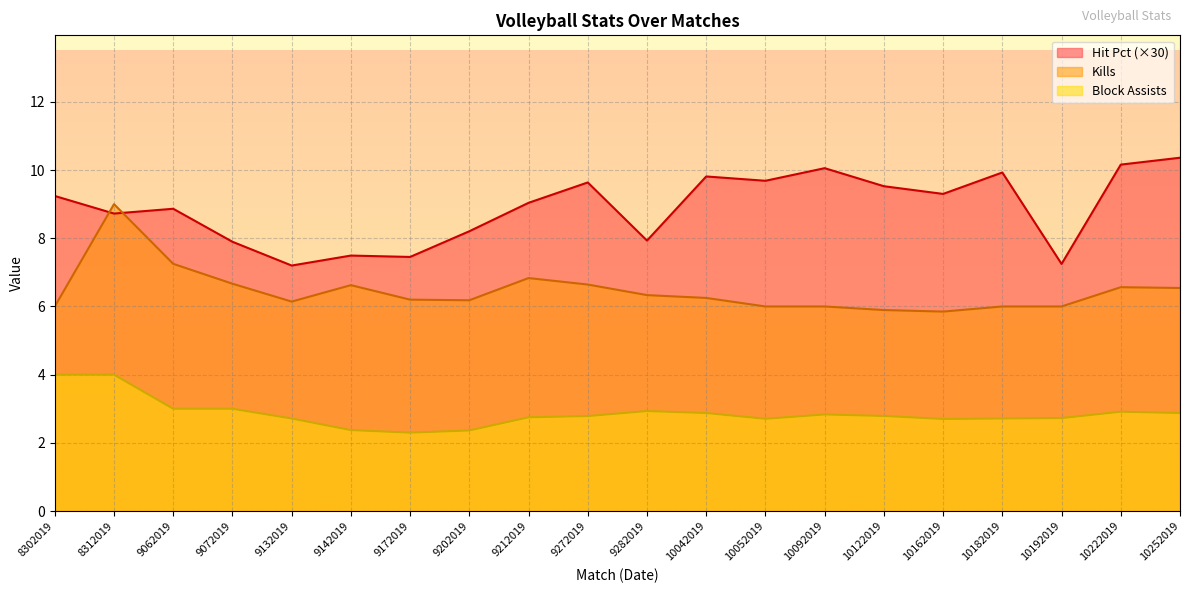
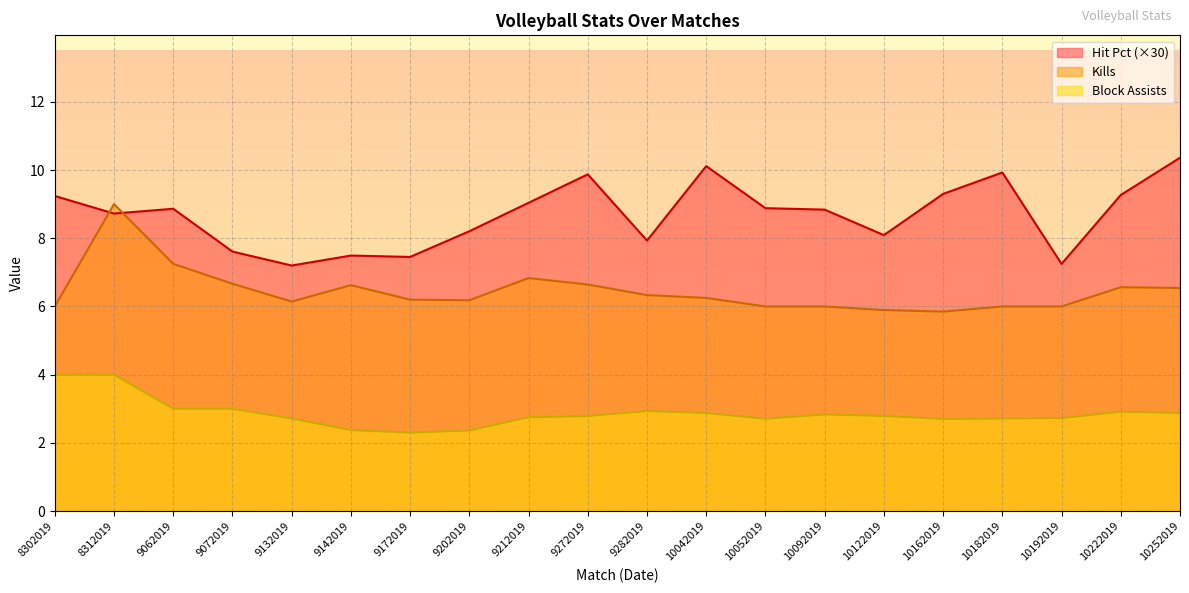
  {
    "Hit Pct (×30)": {
      "8302019": 9.2,
      "8312019": 8.7,
      "9062019": 8.9,
-     "9072019": 7.9,
+     "9072019": 7.6,
      "9132019": 7.2,
      "9142019": 7.5,
      "9172019": 7.5,
      "9202019": 8.2,
      "9212019": 9.0,
-     "9272019": 9.6,
+     "9272019": 9.9,
      "9282019": 7.9,
-     "10042019": 9.8,
-     "10052019": 9.7,
-     "10092019": 10.1,
-     "10122019": 9.5,
+     "10042019": 10.1,
+     "10052019": 8.9,
+     "10092019": 8.8,
+     "10122019": 8.1,
      "10162019": 9.3,
      "10182019": 9.9,
      "10192019": 7.2,
-     "10222019": 10.2,
+     "10222019": 9.3,
      "10252019": 10.4
    }
  }
